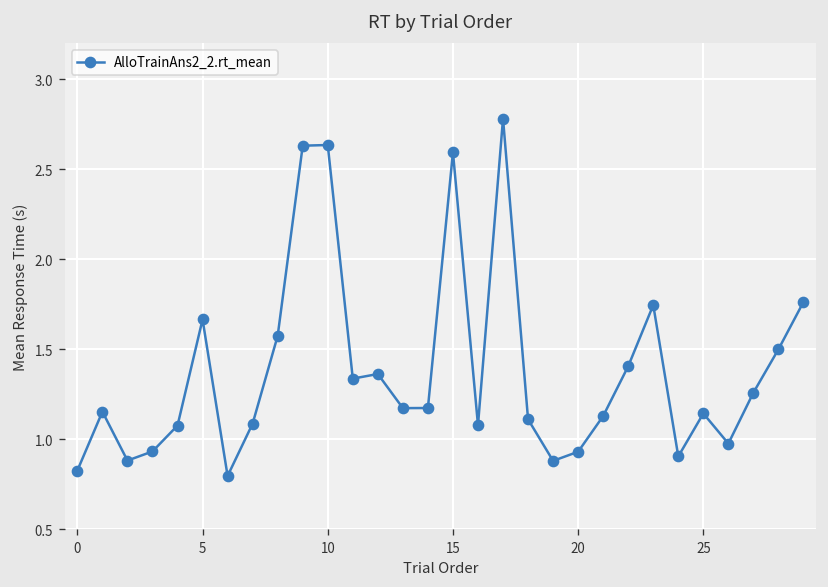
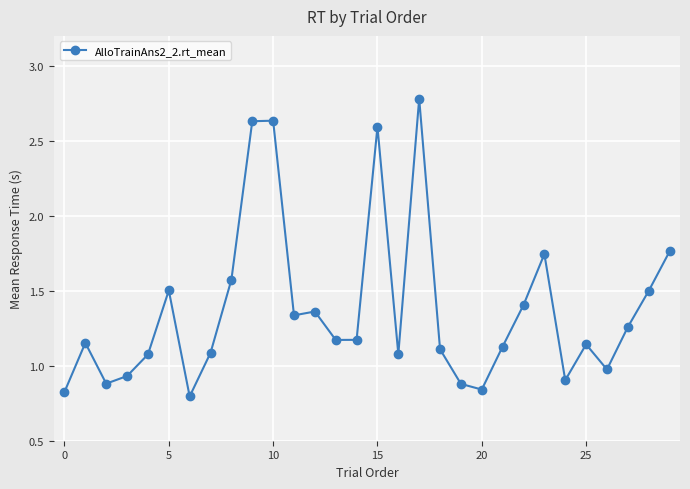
  {
    "0": 0.83,
-   "5": 1.67,
+   "5": 1.50,
    "10": 2.63,
    "15": 2.59,
-   "20": 0.93,
+   "20": 0.84,
    "25": 1.14
  }
